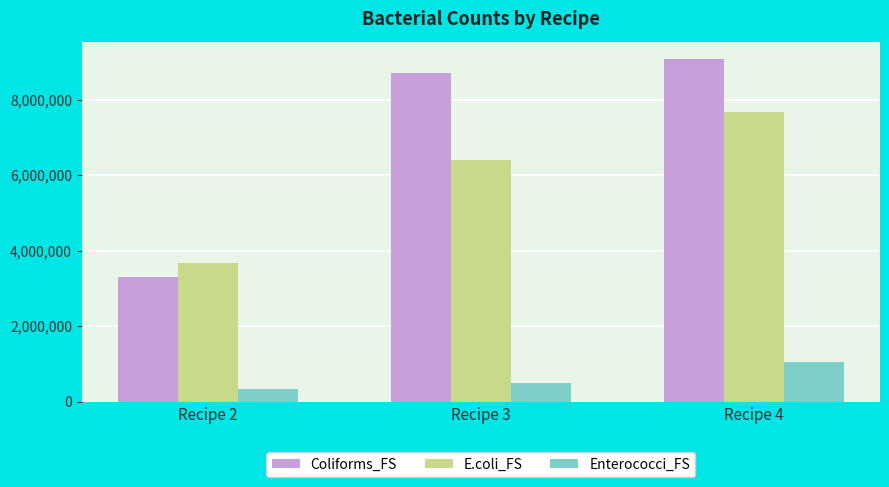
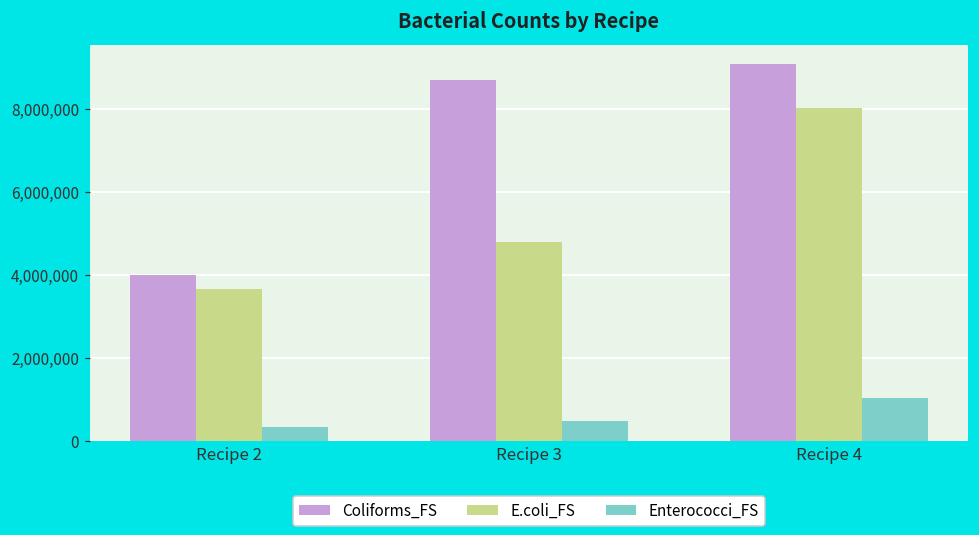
  {
    "Coliforms_FS": {
-     "Recipe 2": "3,300,000",
+     "Recipe 2": "4,000,000",
      "Recipe 3": "8,700,000",
      "Recipe 4": "9,100,000"
    },
    "E.coli_FS": {
      "Recipe 2": "3,700,000",
-     "Recipe 3": "6,400,000",
-     "Recipe 4": "7,700,000"
+     "Recipe 3": "4,800,000",
+     "Recipe 4": "8,000,000"
    },
    "Enterococci_FS": {
      "Recipe 2": "300,000",
      "Recipe 3": "500,000",
      "Recipe 4": "1,000,000"
    }
  }
